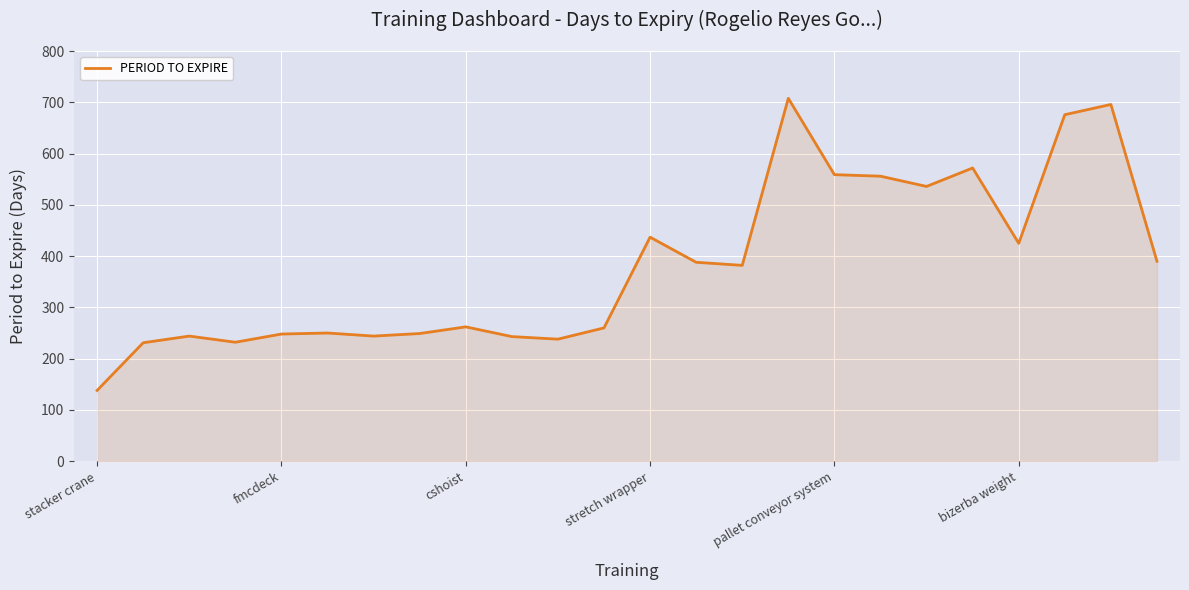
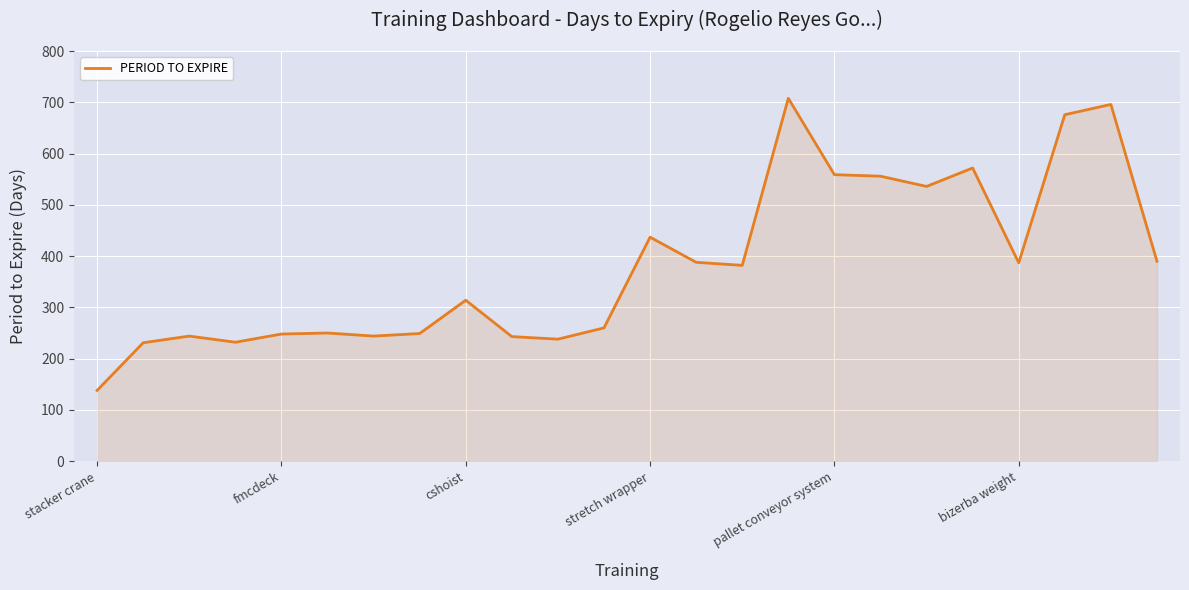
  {
    "stacker crane": 140,
    "fmcdeck": 250,
-   "cshoist": 260,
+   "cshoist": 310,
    "stretch wrapper": 440,
    "pallet conveyor system": 560,
-   "bizerba weight": 430
+   "bizerba weight": 390
  }
